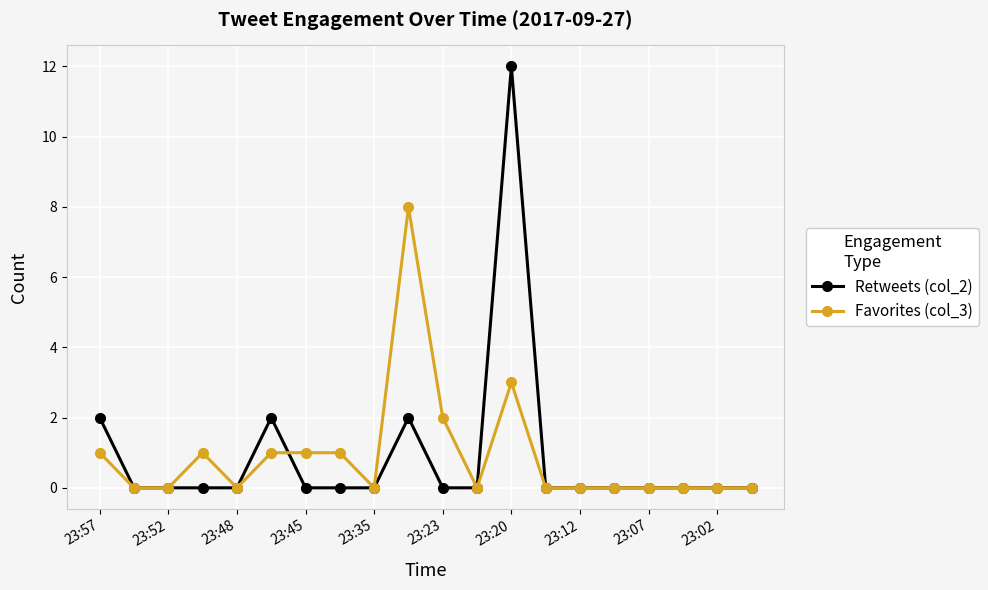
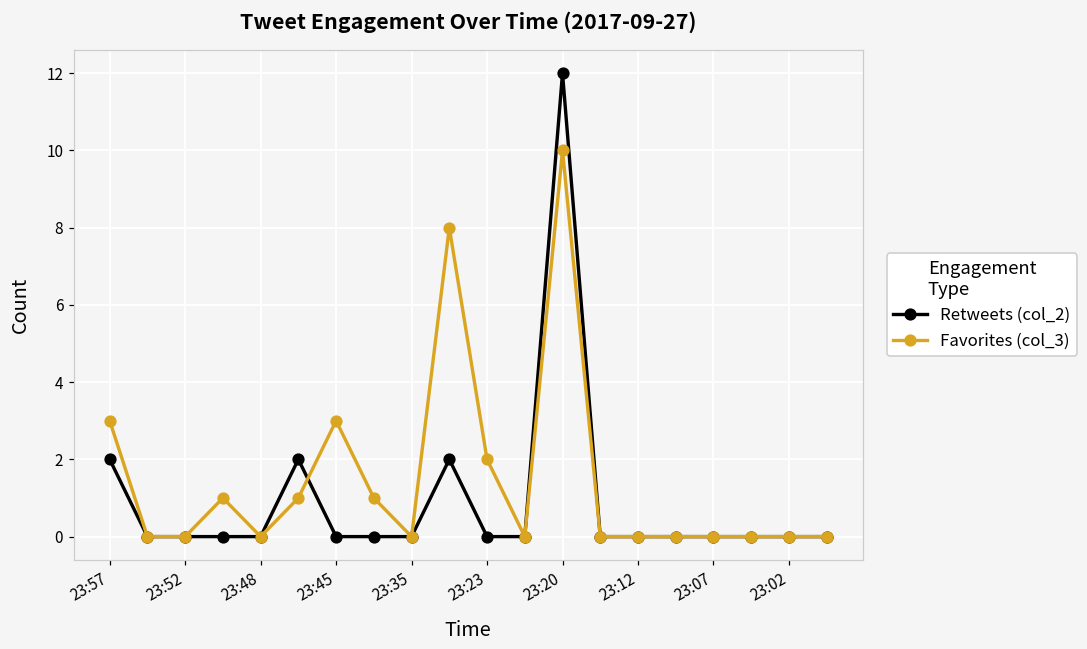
  {
    "Retweets (col_2)": {
      "23:57": 2,
      "23:45": 0,
      "23:20": 12
    },
    "Favorites (col_3)": {
-     "23:57": 1,
-     "23:45": 1,
-     "23:20": 3
+     "23:57": 3,
+     "23:45": 3,
+     "23:20": 10
    }
  }
